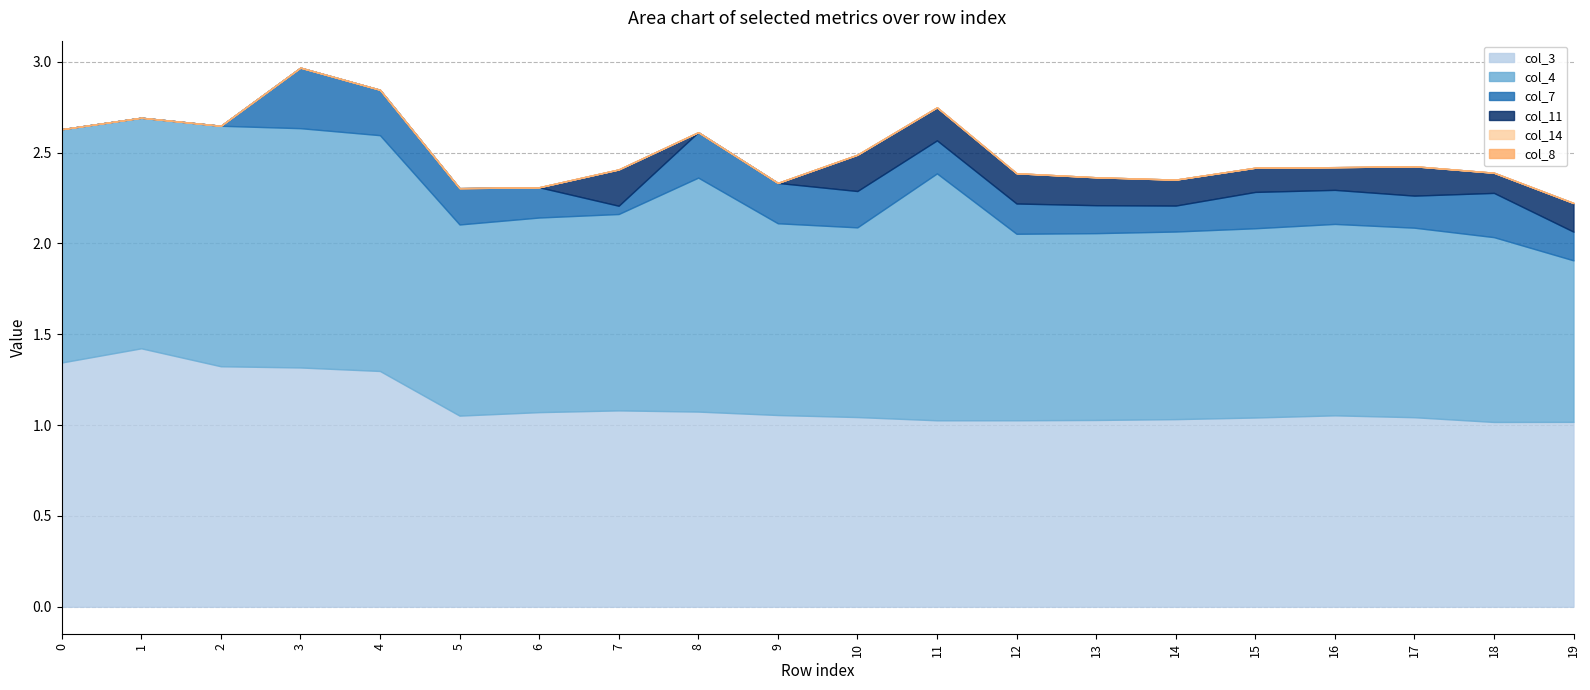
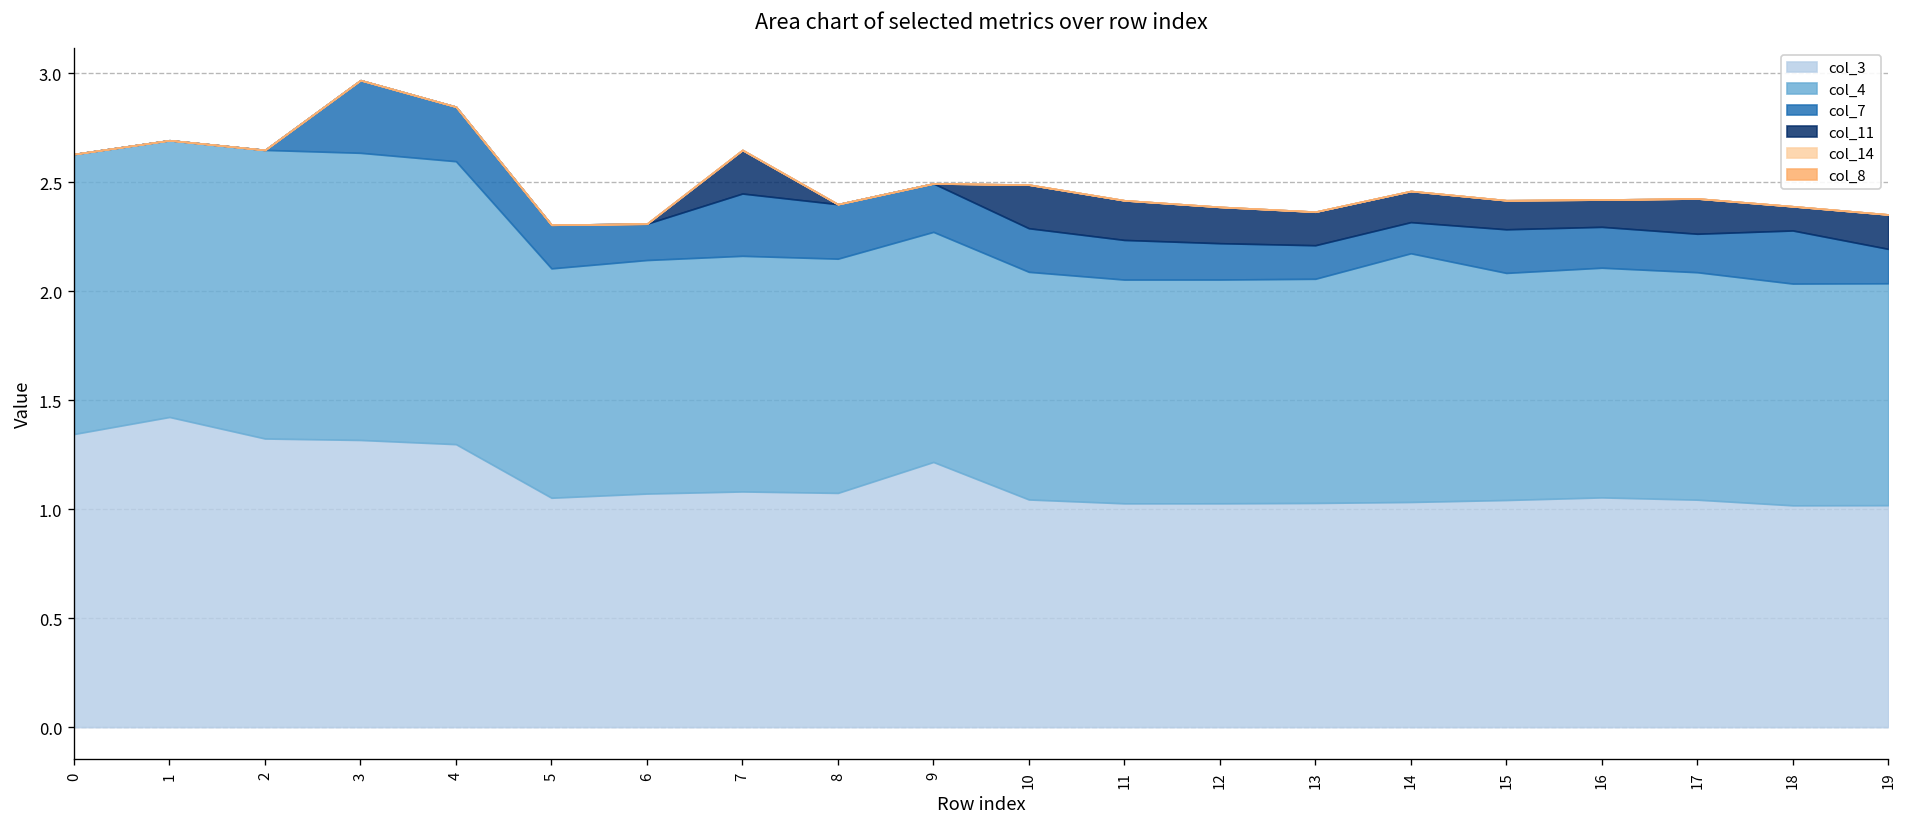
  {
    "col_3": {
      "0": 1.34,
      "1": 1.42,
      "2": 1.32,
      "3": 1.32,
      "4": 1.30,
      "5": 1.05,
      "6": 1.07,
      "7": 1.08,
      "8": 1.07,
-     "9": 1.06,
+     "9": 1.22,
      "10": 1.04,
      "11": 1.03,
      "12": 1.03,
      "13": 1.03,
      "14": 1.03,
      "15": 1.04,
      "16": 1.05,
      "17": 1.04,
      "18": 1.02,
      "19": 1.02
    },
    "col_4": {
      "3": 1.32,
      "4": 1.30,
      "5": 1.05,
      "6": 1.07,
      "7": 1.08,
-     "8": 1.29,
+     "8": 1.07,
      "9": 1.06,
      "10": 1.04,
-     "11": 1.36,
+     "11": 1.03,
      "12": 1.03,
      "13": 1.03,
-     "14": 1.03,
+     "14": 1.14,
      "15": 1.04,
      "16": 1.05,
      "17": 1.04,
      "18": 1.02,
-     "19": 0.89
+     "19": 1.02
    },
    "col_7": {
-     "7": 0.05,
+     "7": 0.29,
      "10": 0.20,
      "11": 0.18,
      "12": 0.17,
      "13": 0.15,
      "14": 0.14,
      "15": 0.20,
      "16": 0.19,
      "17": 0.18,
      "18": 0.24,
      "19": 0.16
    }
  }
